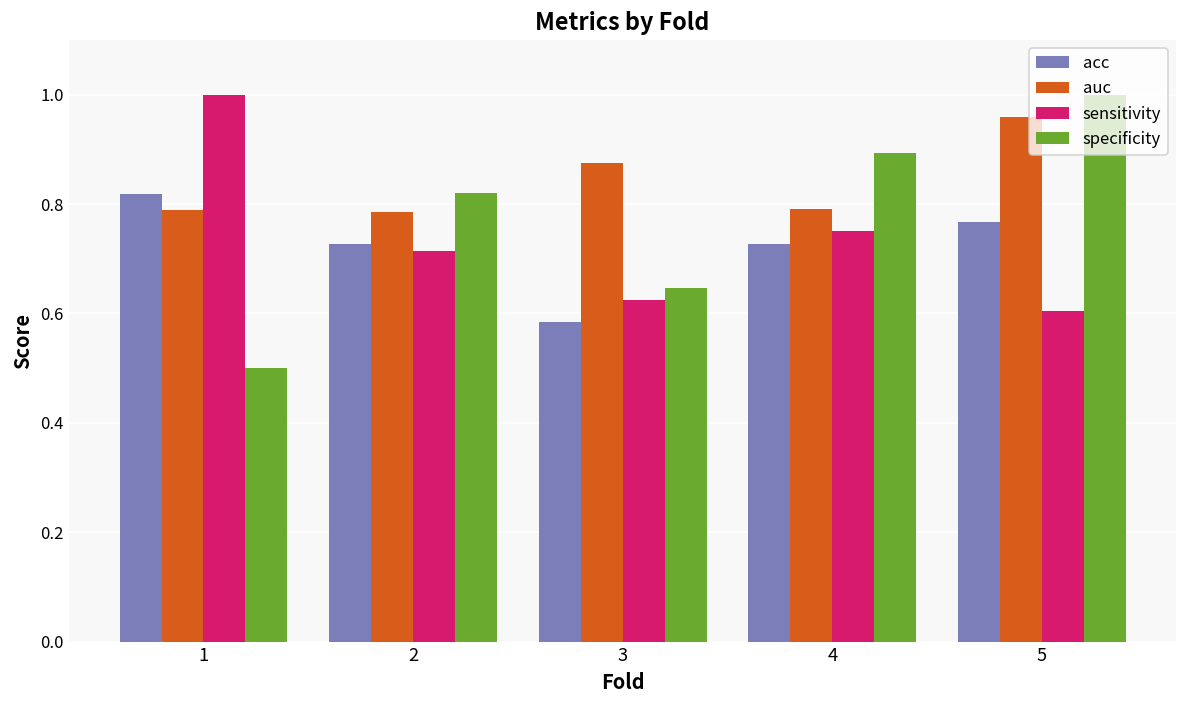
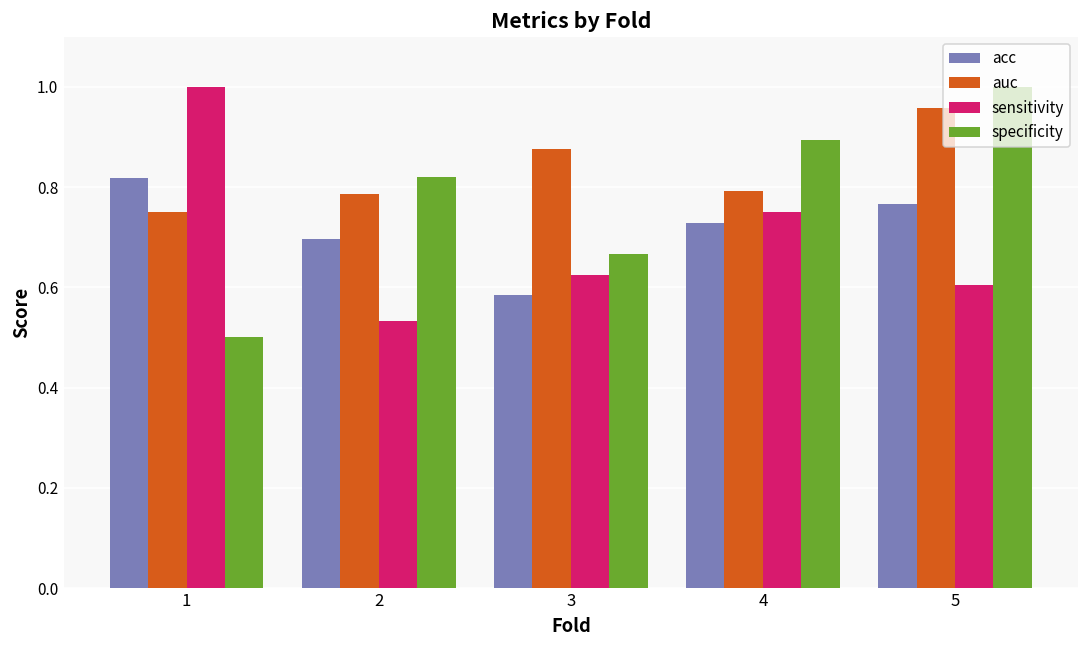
  {
    "acc": {
      "1": 0.82,
-     "2": 0.73,
+     "2": 0.70,
      "3": 0.58,
      "4": 0.73,
      "5": 0.77
    },
    "auc": {
-     "1": 0.79,
+     "1": 0.75,
      "2": 0.79,
      "3": 0.88,
      "4": 0.79,
      "5": 0.96
    },
    "sensitivity": {
      "1": 1.00,
-     "2": 0.71,
+     "2": 0.53,
      "3": 0.63,
      "4": 0.75,
      "5": 0.61
    },
    "specificity": {
      "1": 0.50,
      "2": 0.82,
-     "3": 0.65,
+     "3": 0.67,
      "4": 0.89
    }
  }
